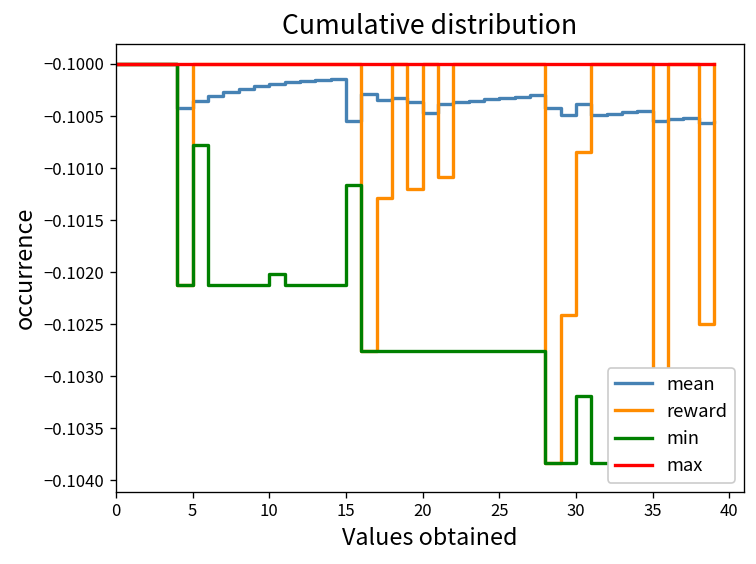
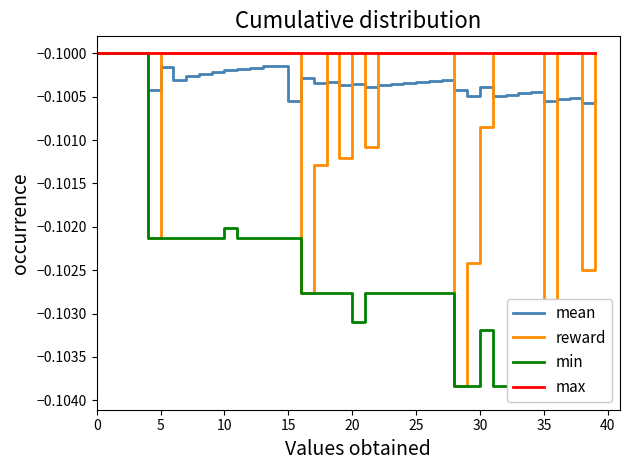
  {
    "mean": {
-     "5": -0.1004,
+     "5": -0.1002,
      "10": -0.1002,
      "15": -0.1006,
-     "20": -0.1005,
+     "20": -0.1004,
      "25": -0.1003,
      "30": -0.1004,
      "35": -0.1005
    },
    "reward": {
      "30": -0.1008
    },
    "min": {
-     "5": -0.1008,
+     "5": -0.1021,
      "10": -0.1020,
-     "15": -0.1012,
-     "20": -0.1028,
+     "15": -0.1021,
+     "20": -0.1031,
      "25": -0.1028,
      "30": -0.1032
    },
    "max": {
      "30": -0.1000,
      "35": -0.1000
    }
  }
